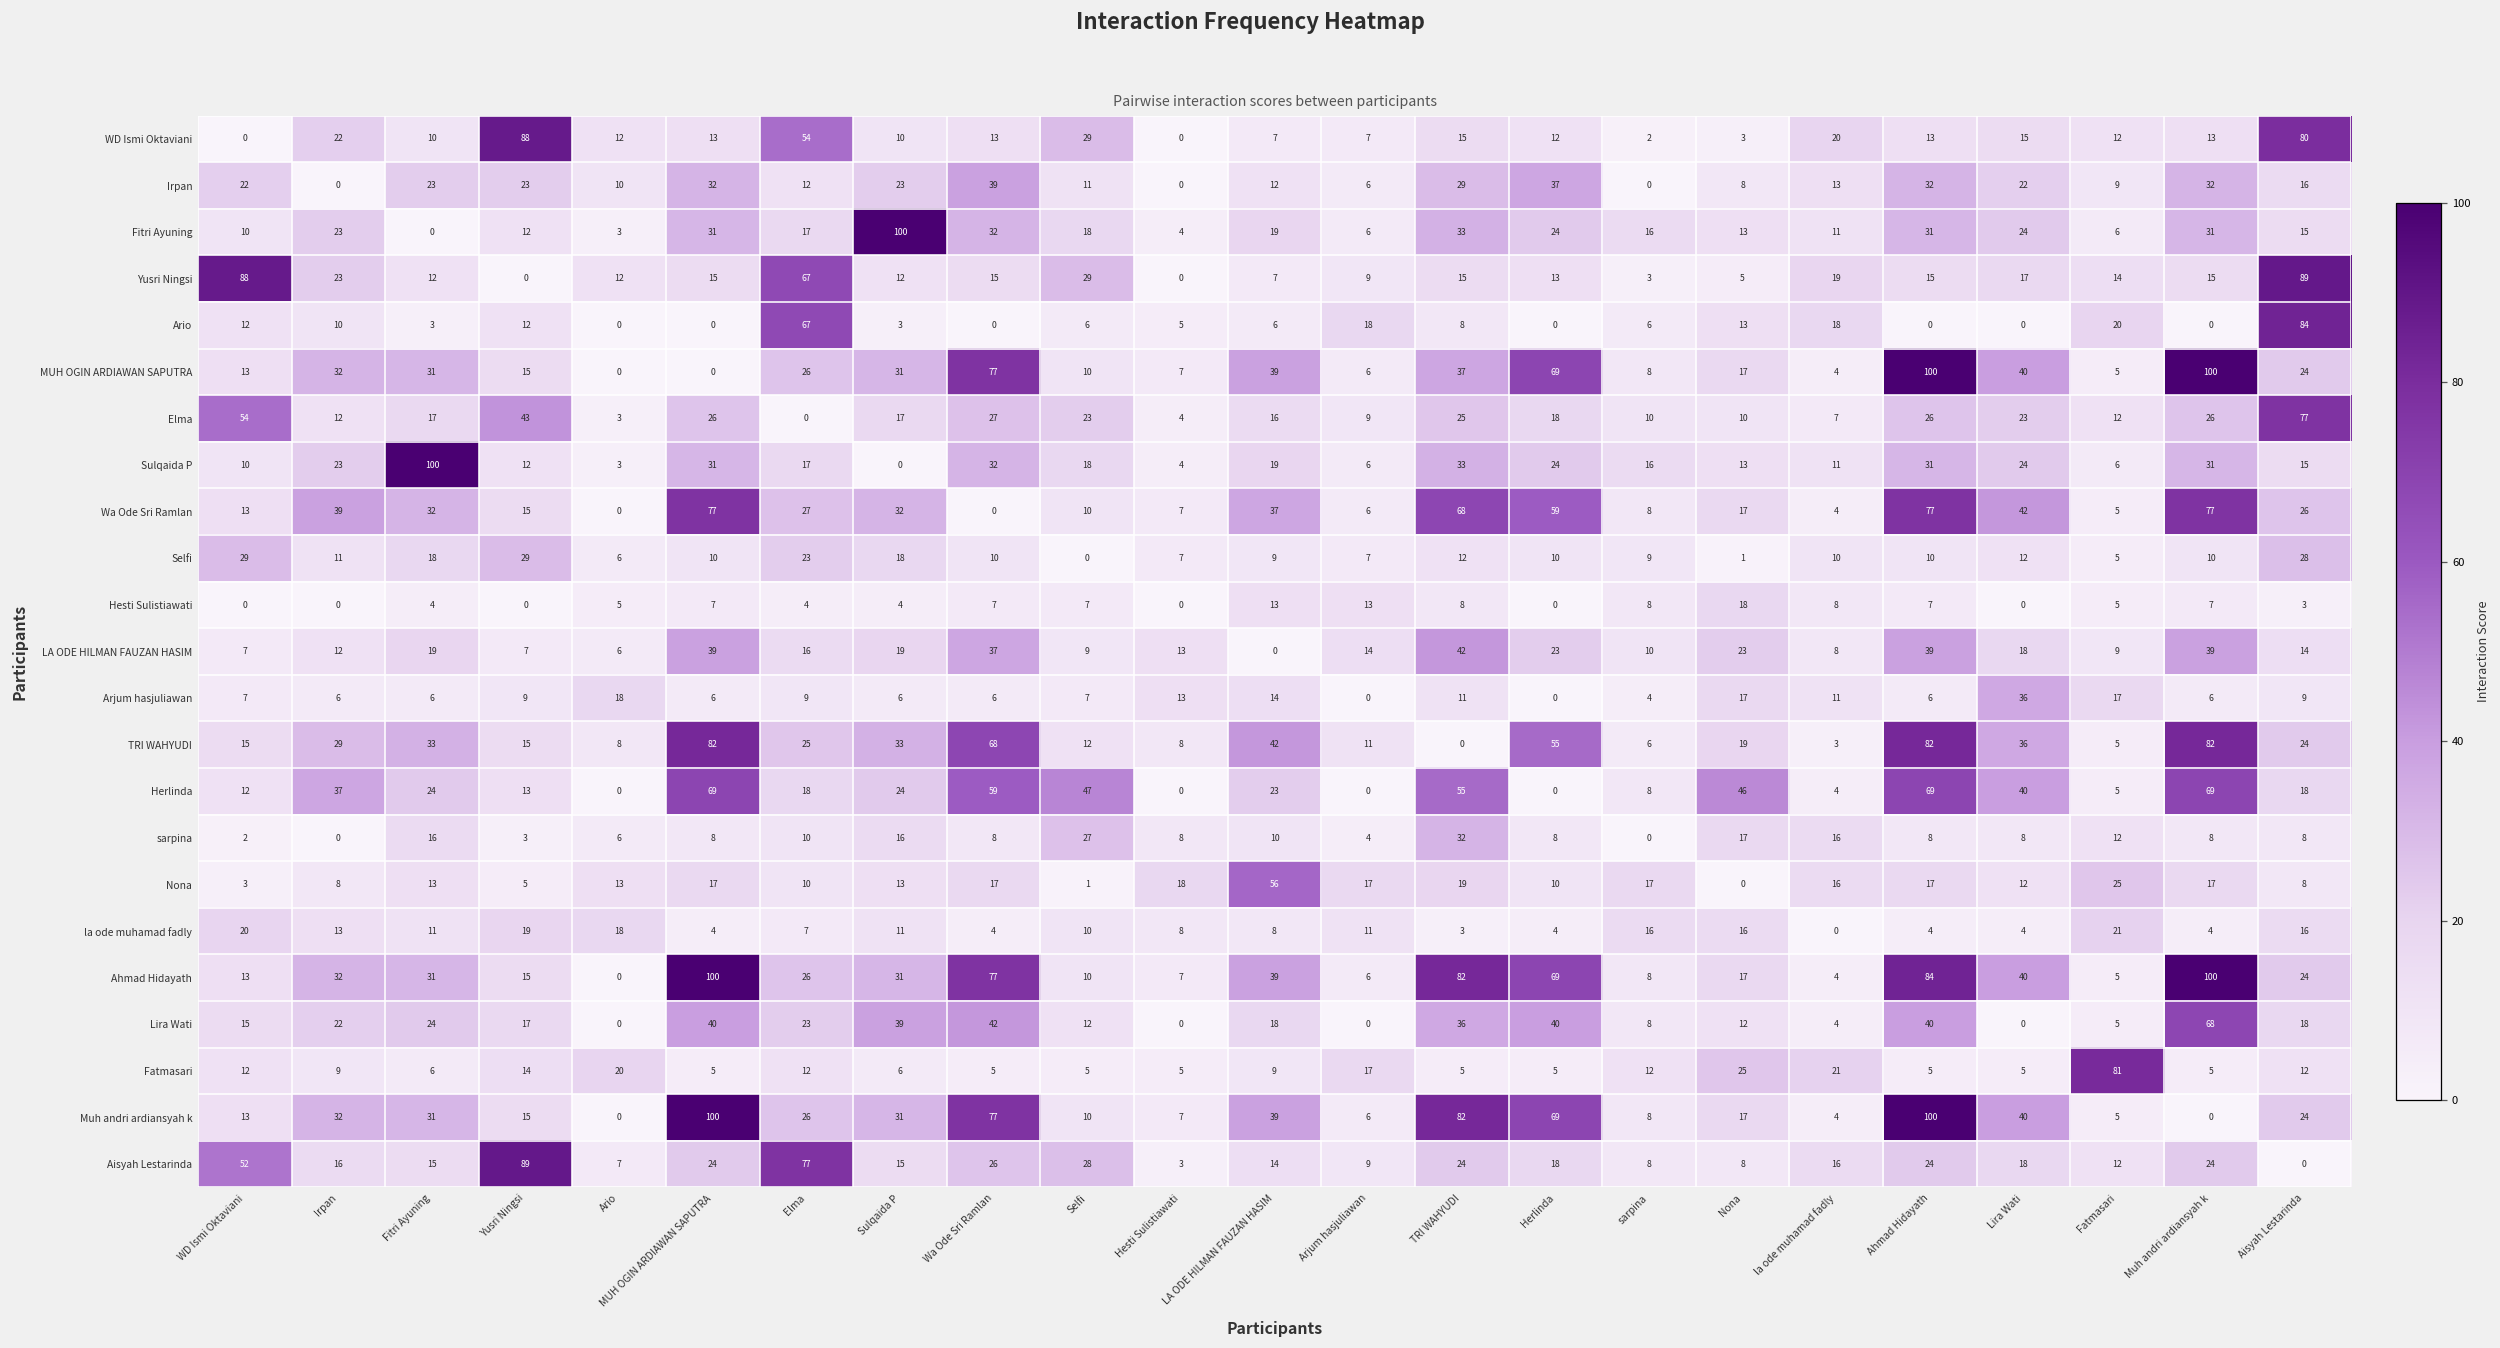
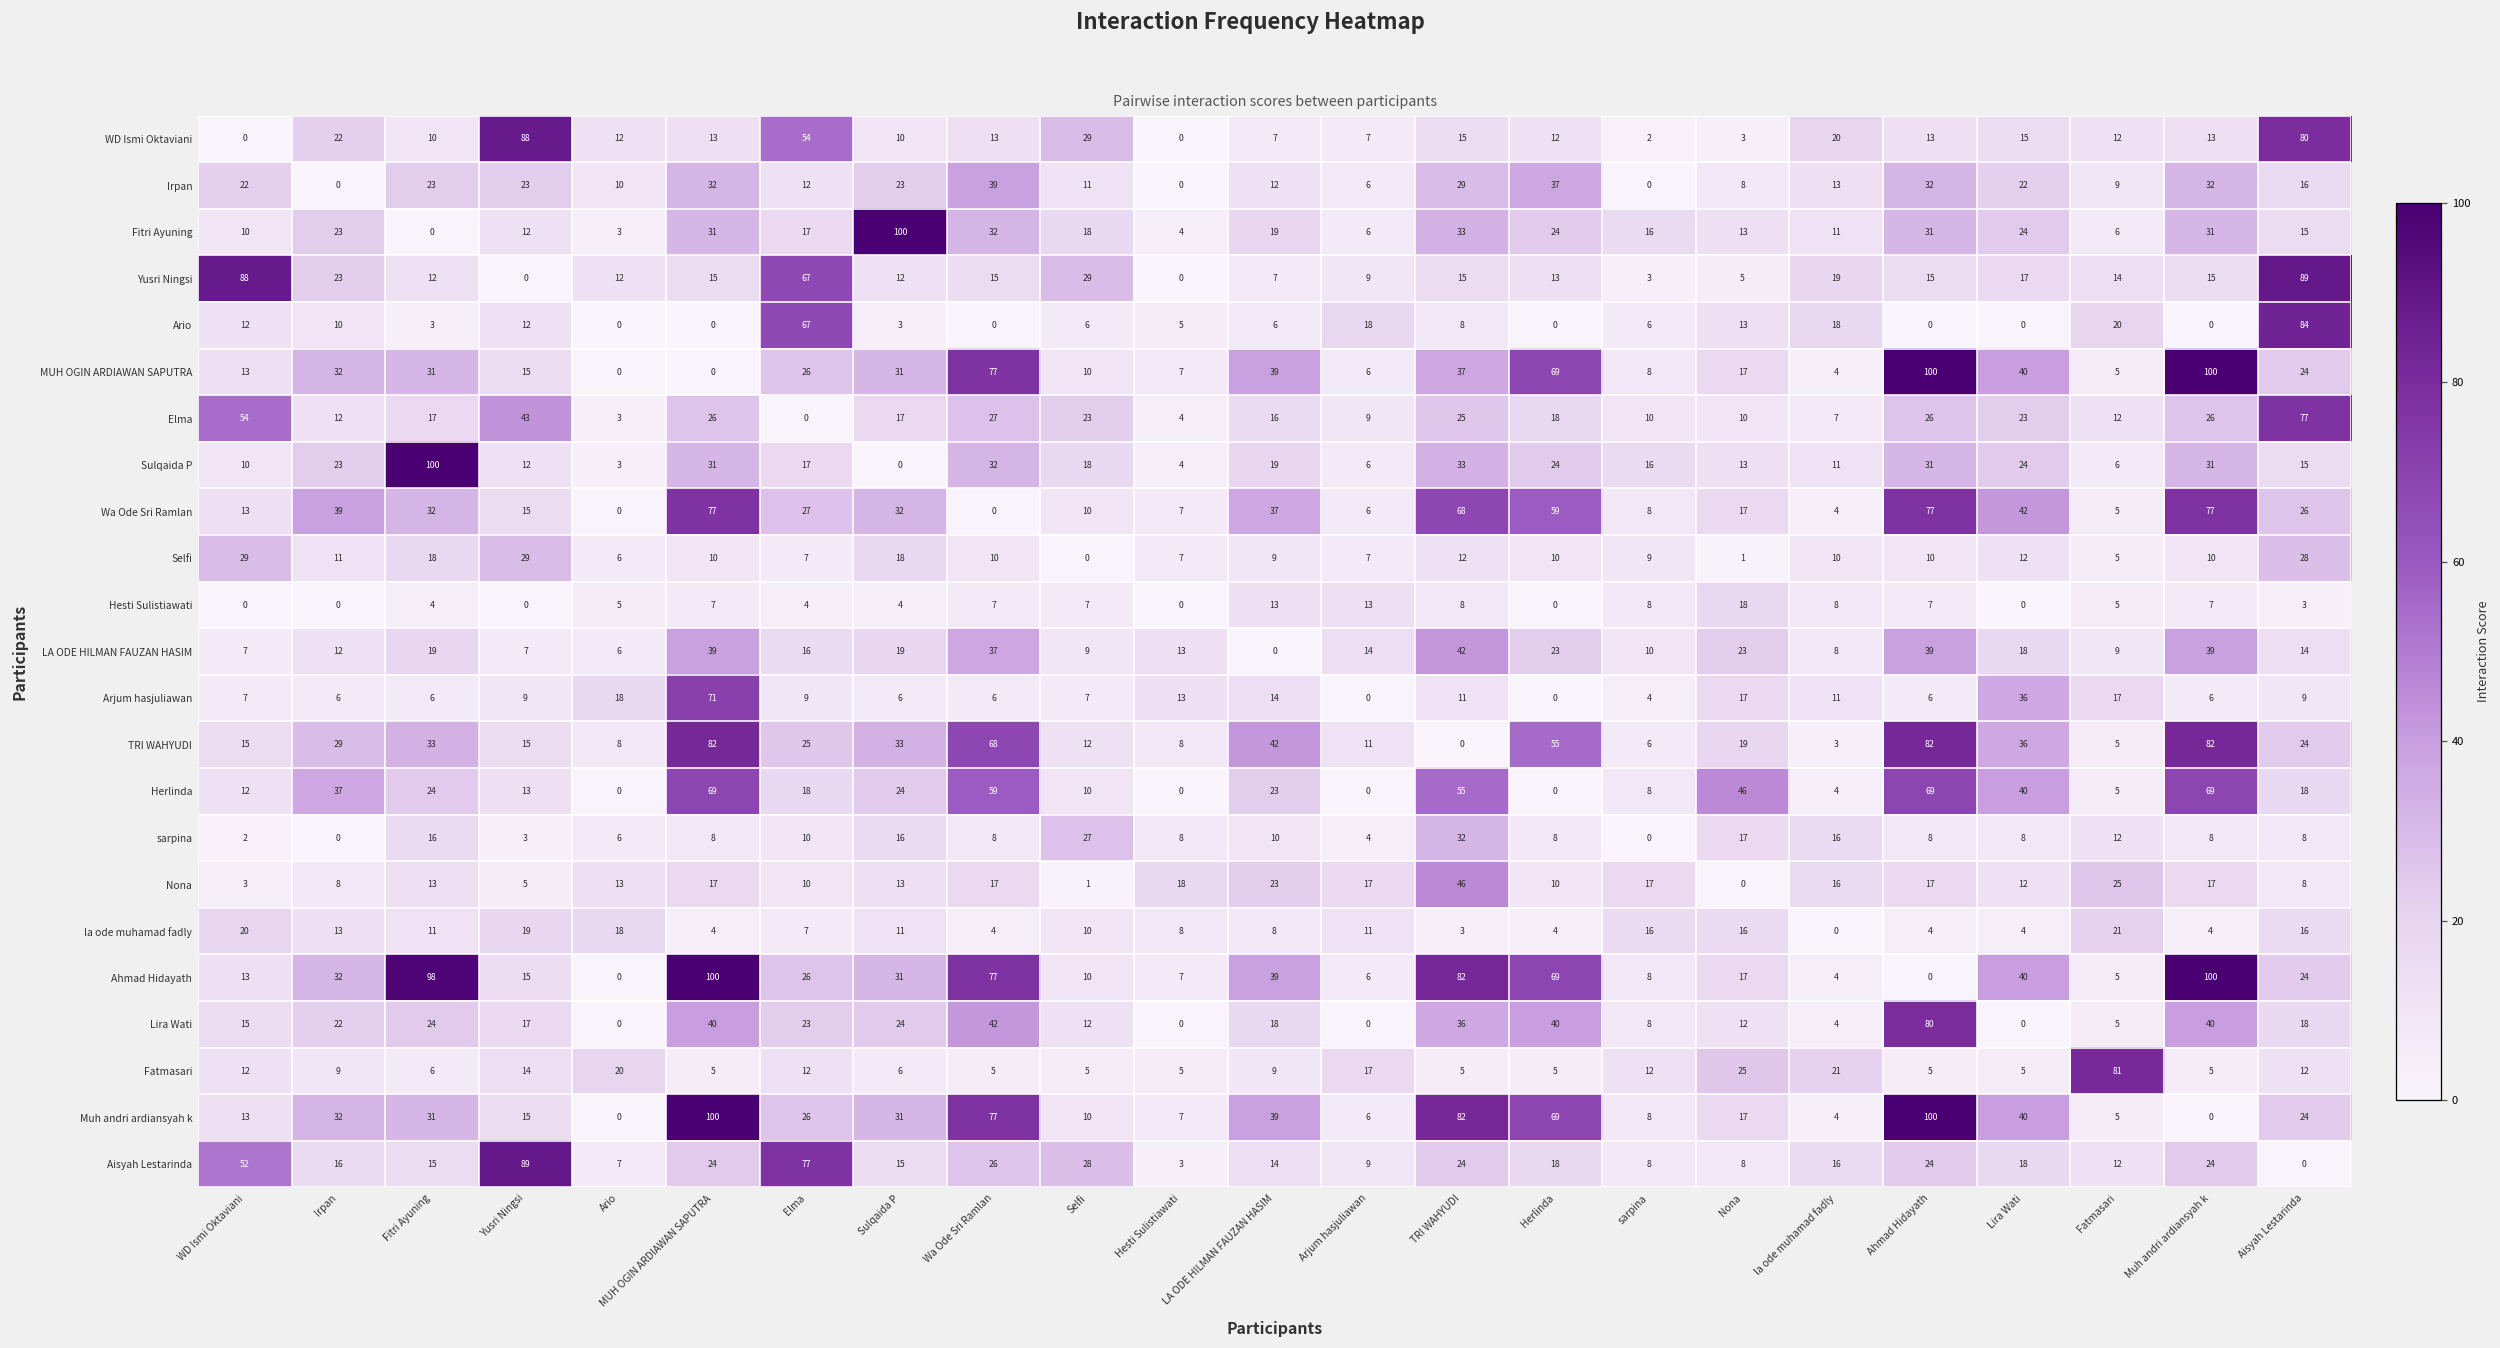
  {
    "Selfi": {
      "WD Ismi Oktaviani": 29,
      "Irpan": 11,
      "Fitri Ayuning": 18,
      "Yusri Ningsi": 29,
      "Ario": 6,
      "MUH OGIN ARDIAWAN SAPUTRA": 10,
-     "Elma": 23,
+     "Elma": 7,
      "Sulqaida P": 18,
      "Wa Ode Sri Ramlan": 10,
      "Selfi": 0,
      "Hesti Sulistiawati": 7,
      "LA ODE HILMAN FAUZAN HASIM": 9,
      "Arjum hasjuliawan": 7,
      "TRI WAHYUDI": 12,
      "Herlinda": 10,
      "sarpina": 9,
      "Nona": 1,
      "la ode muhamad fadly": 10,
      "Ahmad Hidayath": 10,
      "Lira Wati": 12,
      "Fatmasari": 5,
      "Muh andri ardiansyah k": 10,
      "Aisyah Lestarinda": 28
    },
    "Arjum hasjuliawan": {
      "WD Ismi Oktaviani": 7,
      "Irpan": 6,
      "Fitri Ayuning": 6,
      "Yusri Ningsi": 9,
      "Ario": 18,
-     "MUH OGIN ARDIAWAN SAPUTRA": 6,
+     "MUH OGIN ARDIAWAN SAPUTRA": 71,
      "Elma": 9,
      "Sulqaida P": 6,
      "Wa Ode Sri Ramlan": 6,
      "Selfi": 7,
      "Hesti Sulistiawati": 13,
      "LA ODE HILMAN FAUZAN HASIM": 14,
      "Arjum hasjuliawan": 0,
      "TRI WAHYUDI": 11,
      "Herlinda": 0,
      "sarpina": 4,
      "Nona": 17,
      "la ode muhamad fadly": 11,
      "Ahmad Hidayath": 6,
      "Lira Wati": 36,
      "Fatmasari": 17,
      "Muh andri ardiansyah k": 6,
      "Aisyah Lestarinda": 9
    },
    "Herlinda": {
      "WD Ismi Oktaviani": 12,
      "Irpan": 37,
      "Fitri Ayuning": 24,
      "Yusri Ningsi": 13,
      "Ario": 0,
      "MUH OGIN ARDIAWAN SAPUTRA": 69,
      "Elma": 18,
      "Sulqaida P": 24,
      "Wa Ode Sri Ramlan": 59,
-     "Selfi": 47,
+     "Selfi": 10,
      "Hesti Sulistiawati": 0,
      "LA ODE HILMAN FAUZAN HASIM": 23,
      "Arjum hasjuliawan": 0,
      "TRI WAHYUDI": 55,
      "Herlinda": 0,
      "sarpina": 8,
      "Nona": 46,
      "la ode muhamad fadly": 4,
      "Ahmad Hidayath": 69,
      "Lira Wati": 40,
      "Fatmasari": 5,
      "Muh andri ardiansyah k": 69,
      "Aisyah Lestarinda": 18
    },
    "Nona": {
      "WD Ismi Oktaviani": 3,
      "Irpan": 8,
      "Fitri Ayuning": 13,
      "Yusri Ningsi": 5,
      "Ario": 13,
      "MUH OGIN ARDIAWAN SAPUTRA": 17,
      "Elma": 10,
      "Sulqaida P": 13,
      "Wa Ode Sri Ramlan": 17,
      "Selfi": 1,
      "Hesti Sulistiawati": 18,
-     "LA ODE HILMAN FAUZAN HASIM": 56,
+     "LA ODE HILMAN FAUZAN HASIM": 23,
      "Arjum hasjuliawan": 17,
-     "TRI WAHYUDI": 19,
+     "TRI WAHYUDI": 46,
      "Herlinda": 10,
      "sarpina": 17,
      "Nona": 0,
      "la ode muhamad fadly": 16,
      "Ahmad Hidayath": 17,
      "Lira Wati": 12,
      "Fatmasari": 25,
      "Muh andri ardiansyah k": 17,
      "Aisyah Lestarinda": 8
    },
    "Ahmad Hidayath": {
      "WD Ismi Oktaviani": 13,
      "Irpan": 32,
-     "Fitri Ayuning": 31,
+     "Fitri Ayuning": 98,
      "Yusri Ningsi": 15,
      "Ario": 0,
      "MUH OGIN ARDIAWAN SAPUTRA": 100,
      "Elma": 26,
      "Sulqaida P": 31,
      "Wa Ode Sri Ramlan": 77,
      "Selfi": 10,
      "Hesti Sulistiawati": 7,
      "LA ODE HILMAN FAUZAN HASIM": 39,
      "Arjum hasjuliawan": 6,
      "TRI WAHYUDI": 82,
      "Herlinda": 69,
      "sarpina": 8,
      "Nona": 17,
      "la ode muhamad fadly": 4,
-     "Ahmad Hidayath": 84,
+     "Ahmad Hidayath": 0,
      "Lira Wati": 40,
      "Fatmasari": 5,
      "Muh andri ardiansyah k": 100,
      "Aisyah Lestarinda": 24
    },
    "Lira Wati": {
      "WD Ismi Oktaviani": 15,
      "Irpan": 22,
      "Fitri Ayuning": 24,
      "Yusri Ningsi": 17,
      "Ario": 0,
      "MUH OGIN ARDIAWAN SAPUTRA": 40,
      "Elma": 23,
-     "Sulqaida P": 39,
+     "Sulqaida P": 24,
      "Wa Ode Sri Ramlan": 42,
      "Selfi": 12,
      "Hesti Sulistiawati": 0,
      "LA ODE HILMAN FAUZAN HASIM": 18,
      "Arjum hasjuliawan": 0,
      "TRI WAHYUDI": 36,
      "Herlinda": 40,
      "sarpina": 8,
      "Nona": 12,
      "la ode muhamad fadly": 4,
-     "Ahmad Hidayath": 40,
+     "Ahmad Hidayath": 80,
      "Lira Wati": 0,
      "Fatmasari": 5,
-     "Muh andri ardiansyah k": 68,
+     "Muh andri ardiansyah k": 40,
      "Aisyah Lestarinda": 18
    }
  }
